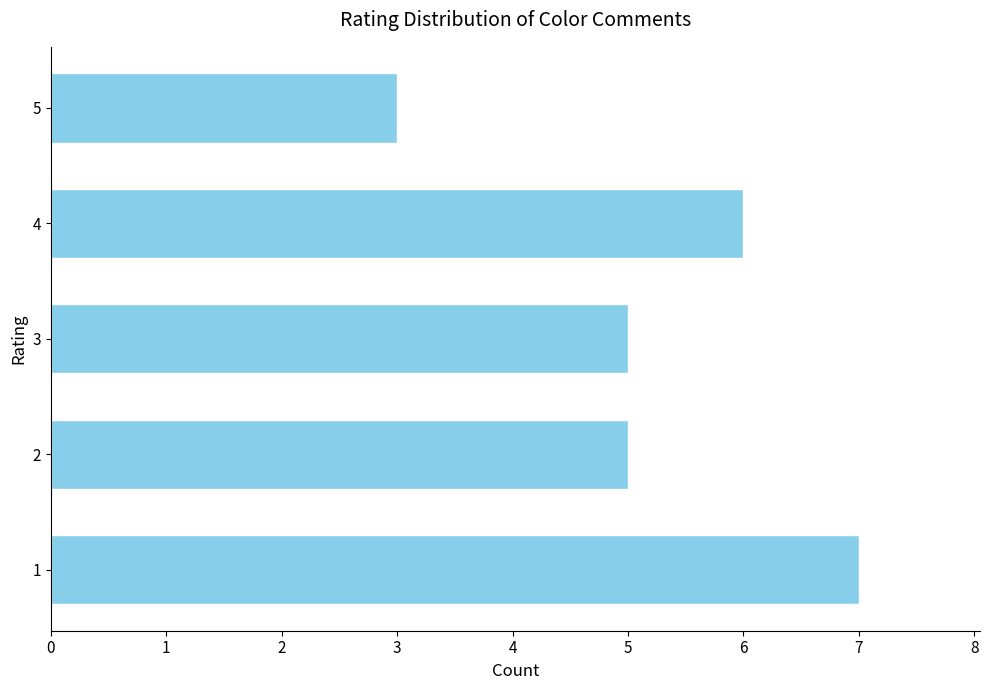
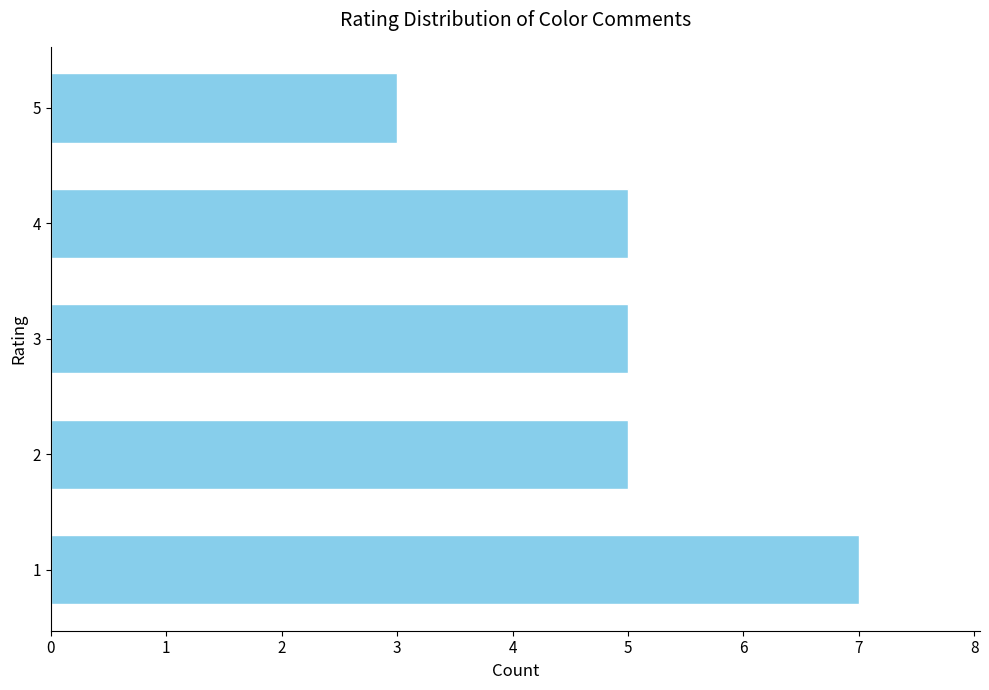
  {
    "5": 3,
-   "4": 6,
+   "4": 5,
    "3": 5,
    "2": 5,
    "1": 7
  }
